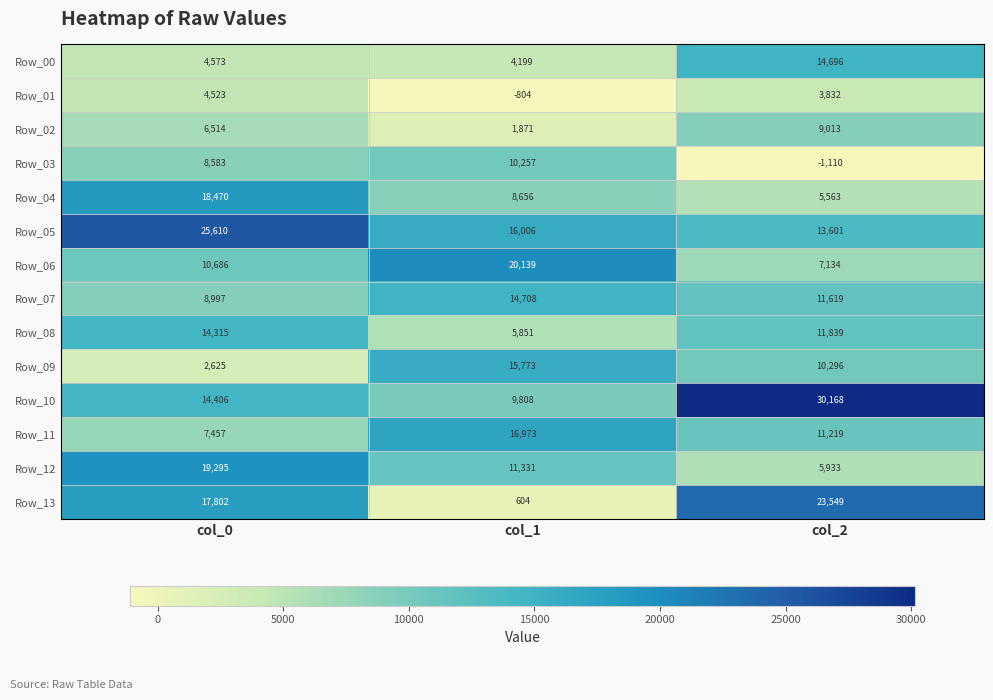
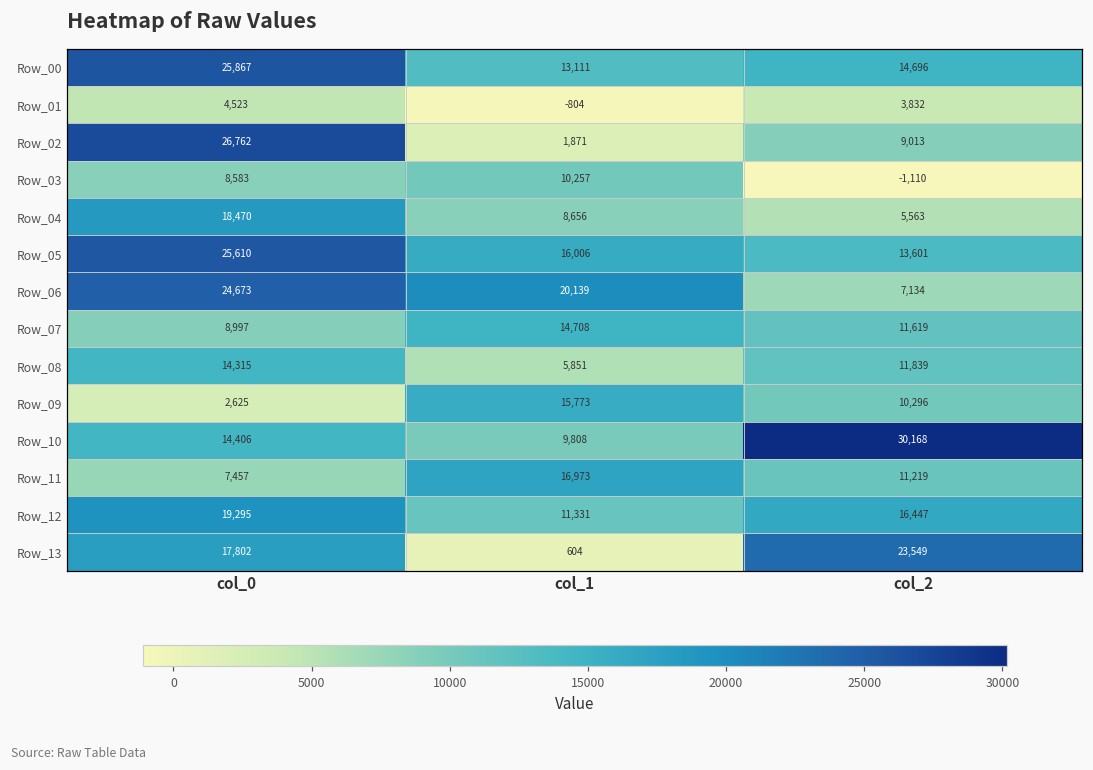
  {
    "Row_00": {
-     "col_0": "4,573",
-     "col_1": "4,199",
+     "col_0": "25,867",
+     "col_1": "13,111",
      "col_2": "14,696"
    },
    "Row_01": {
      "col_0": "4,523",
      "col_1": "-804",
      "col_2": "3,832"
    },
    "Row_02": {
-     "col_0": "6,514",
+     "col_0": "26,762",
      "col_1": "1,871",
      "col_2": "9,013"
    },
    "Row_03": {
      "col_0": "8,583",
      "col_1": "10,257",
      "col_2": "-1,110"
    },
    "Row_04": {
      "col_0": "18,470",
      "col_1": "8,656",
      "col_2": "5,563"
    },
    "Row_05": {
      "col_0": "25,610",
      "col_1": "16,006",
      "col_2": "13,601"
    },
    "Row_06": {
-     "col_0": "10,686",
+     "col_0": "24,673",
      "col_1": "20,139",
      "col_2": "7,134"
    },
    "Row_07": {
      "col_0": "8,997",
      "col_1": "14,708",
      "col_2": "11,619"
    },
    "Row_08": {
      "col_0": "14,315",
      "col_1": "5,851",
      "col_2": "11,839"
    },
    "Row_09": {
      "col_0": "2,625",
      "col_1": "15,773",
      "col_2": "10,296"
    },
    "Row_10": {
      "col_0": "14,406",
      "col_1": "9,808",
      "col_2": "30,168"
    },
    "Row_11": {
      "col_0": "7,457",
      "col_1": "16,973",
      "col_2": "11,219"
    },
    "Row_12": {
      "col_0": "19,295",
      "col_1": "11,331",
-     "col_2": "5,933"
+     "col_2": "16,447"
    },
    "Row_13": {
      "col_0": "17,802",
      "col_1": "604",
      "col_2": "23,549"
    }
  }
